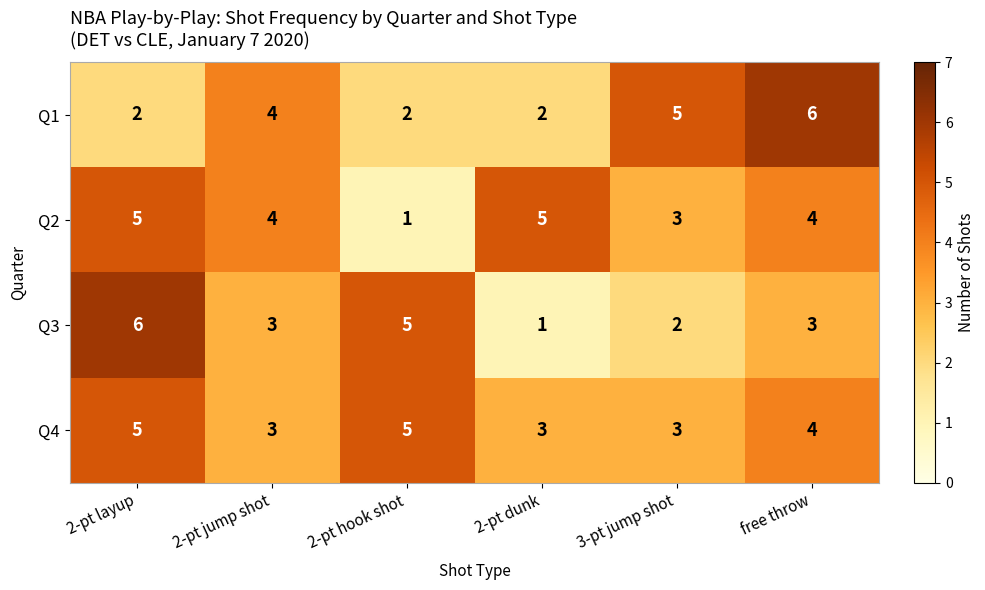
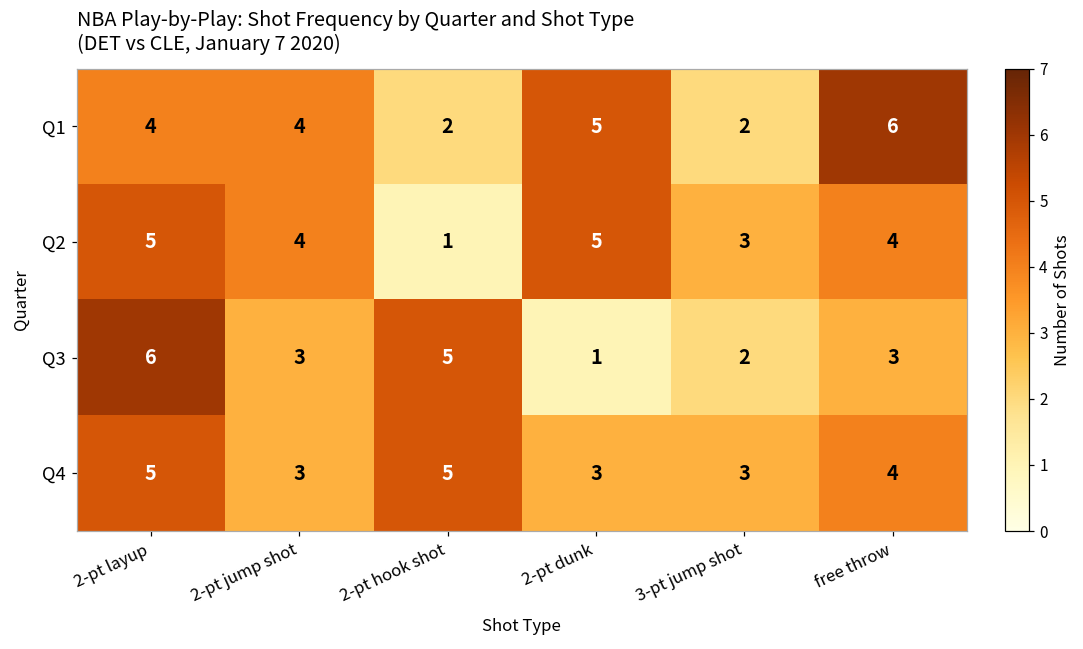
  {
    "Q1": {
-     "2-pt layup": 2,
+     "2-pt layup": 4,
      "2-pt jump shot": 4,
      "2-pt hook shot": 2,
-     "2-pt dunk": 2,
-     "3-pt jump shot": 5,
+     "2-pt dunk": 5,
+     "3-pt jump shot": 2,
      "free throw": 6
    },
    "Q2": {
      "2-pt layup": 5,
      "2-pt jump shot": 4,
      "2-pt hook shot": 1,
      "2-pt dunk": 5,
      "3-pt jump shot": 3,
      "free throw": 4
    },
    "Q3": {
      "2-pt layup": 6,
      "2-pt jump shot": 3,
      "2-pt hook shot": 5,
      "2-pt dunk": 1,
      "3-pt jump shot": 2,
      "free throw": 3
    },
    "Q4": {
      "2-pt layup": 5,
      "2-pt jump shot": 3,
      "2-pt hook shot": 5,
      "2-pt dunk": 3,
      "3-pt jump shot": 3,
      "free throw": 4
    }
  }
